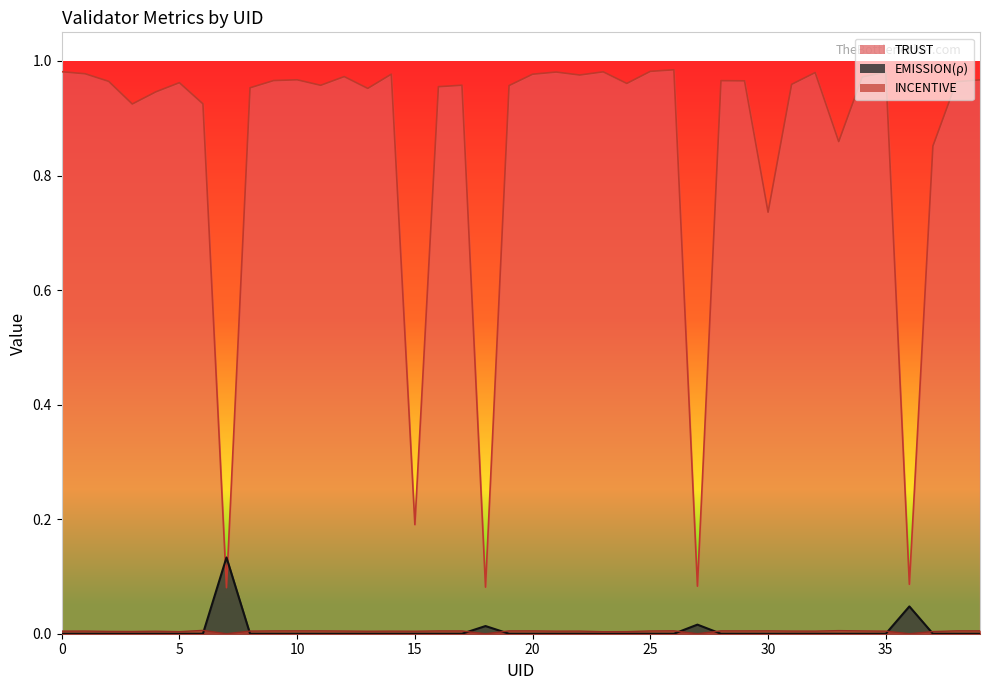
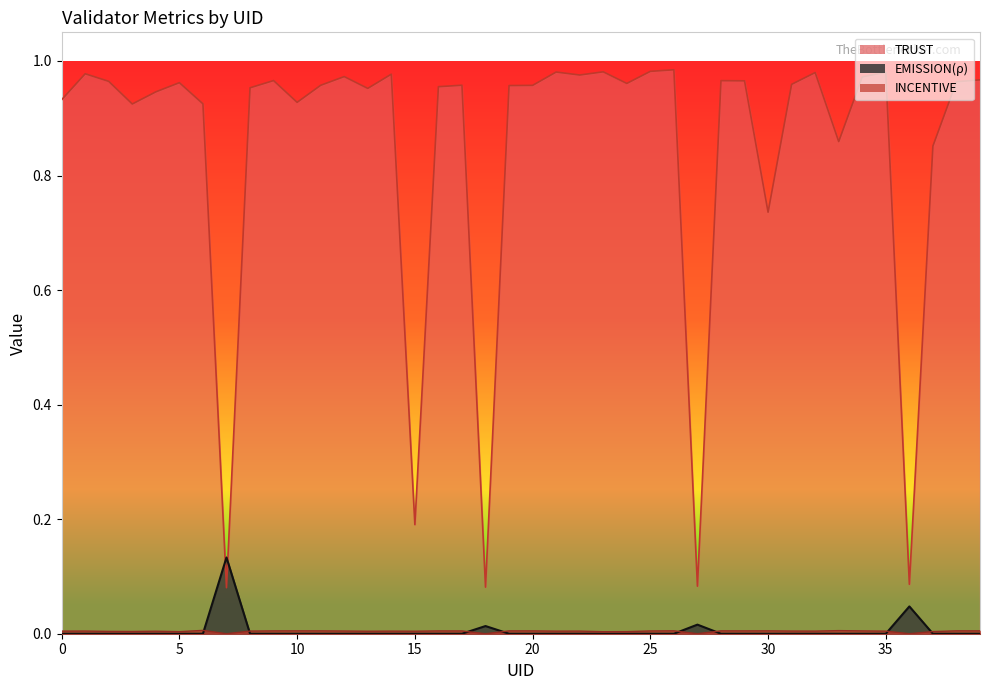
  {
    "TRUST": {
-     "0": 0.98,
+     "0": 0.93,
      "5": 0.96,
-     "10": 0.97,
+     "10": 0.93,
      "15": 0.19,
-     "20": 0.98,
+     "20": 0.96,
      "25": 0.98,
      "30": 0.74
    },
    "EMISSION(ρ)": {
      "0": 0.00,
      "10": 0.00,
      "20": 0.00,
      "25": 0.00,
      "30": 0.00,
      "35": 0.00
    },
    "INCENTIVE": {
      "0": 0.00,
      "10": 0.00,
      "20": 0.00,
      "25": 0.00,
      "30": 0.00,
      "35": 0.00
    }
  }
